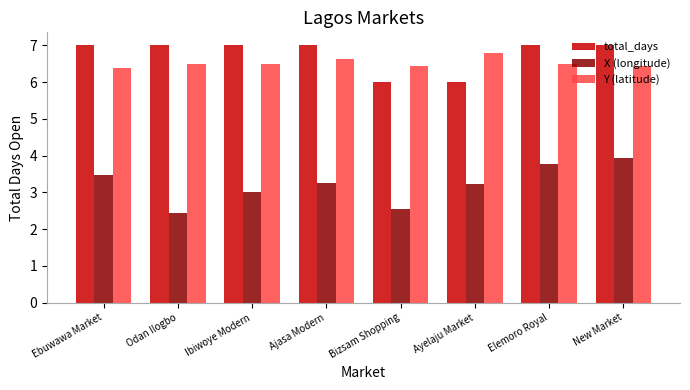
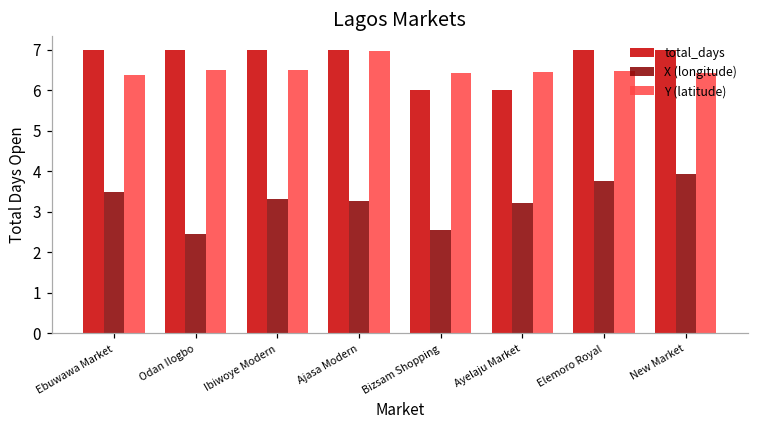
  {
    "total_days": {
      "Ebuwawa Market": 7.0,
      "Odan Ilogbo": 7.0,
      "Ibiwoye Modern": 7.0,
      "Ajasa Modern": 7.0,
      "Bizsam Shopping": 6.0,
      "Ayelaju Market": 6.0,
      "Elemoro Royal": 7.0,
      "New Market": 7.0
    },
    "X (longitude)": {
      "Ebuwawa Market": 3.5,
      "Odan Ilogbo": 2.4,
-     "Ibiwoye Modern": 3.0,
+     "Ibiwoye Modern": 3.3,
      "Ajasa Modern": 3.3,
      "Bizsam Shopping": 2.5,
      "Ayelaju Market": 3.2,
      "Elemoro Royal": 3.8,
      "New Market": 3.9
    },
    "Y (latitude)": {
      "Ebuwawa Market": 6.4,
      "Odan Ilogbo": 6.5,
      "Ibiwoye Modern": 6.5,
-     "Ajasa Modern": 6.6,
+     "Ajasa Modern": 7.0,
      "Bizsam Shopping": 6.4,
-     "Ayelaju Market": 6.8,
+     "Ayelaju Market": 6.4,
      "Elemoro Royal": 6.5,
      "New Market": 6.4
    }
  }
